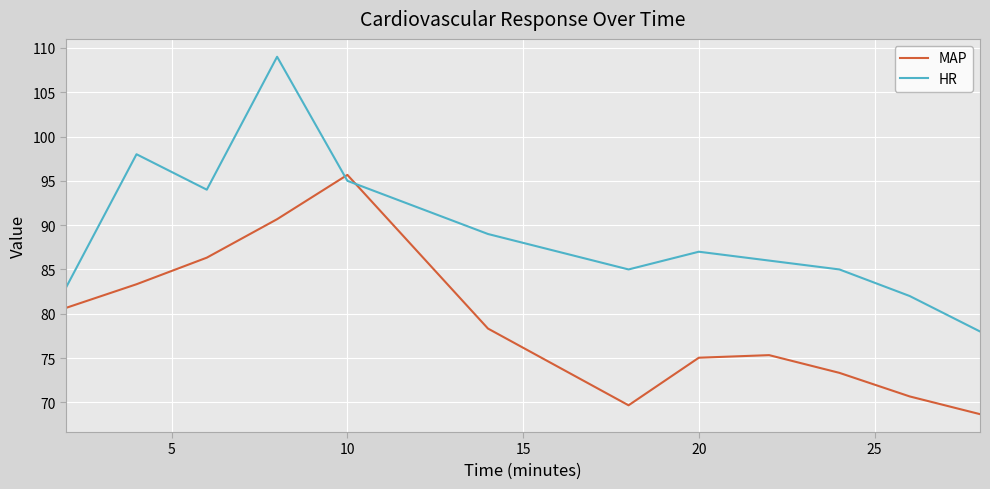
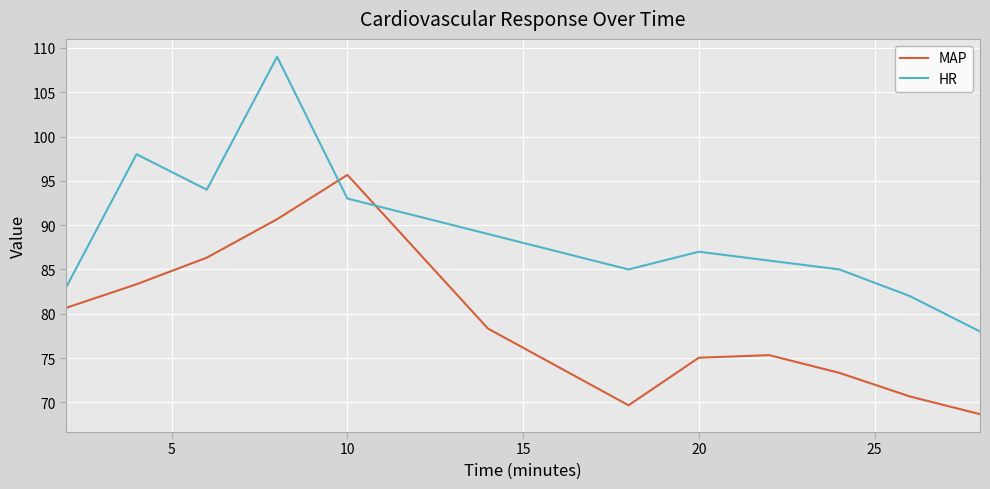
  {
    "MAP": {
      "10": 96,
      "20": 75
    },
    "HR": {
-     "10": 95,
+     "10": 93,
      "20": 87
    }
  }
